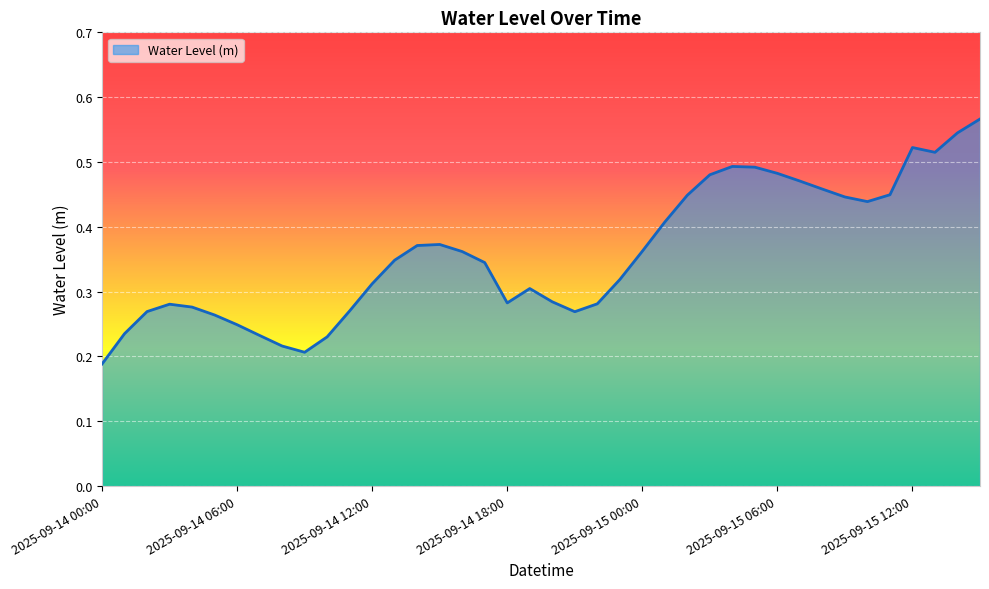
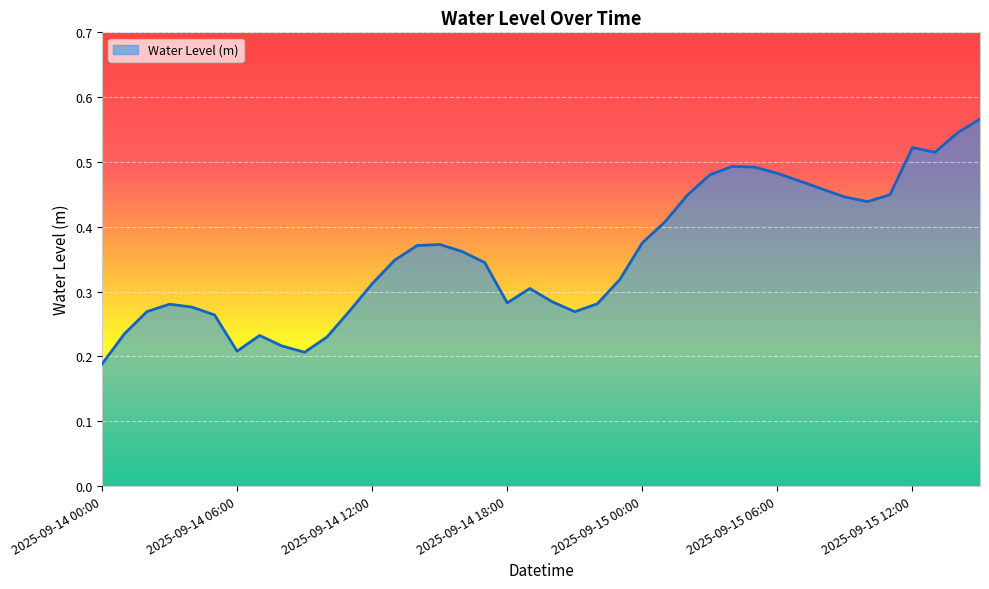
  {
    "2025-09-14 00:00": 0.19,
-   "2025-09-14 06:00": 0.25,
+   "2025-09-14 06:00": 0.21,
    "2025-09-14 12:00": 0.31,
    "2025-09-14 18:00": 0.28,
-   "2025-09-15 00:00": 0.36,
+   "2025-09-15 00:00": 0.38,
    "2025-09-15 06:00": 0.48,
    "2025-09-15 12:00": 0.52
  }
